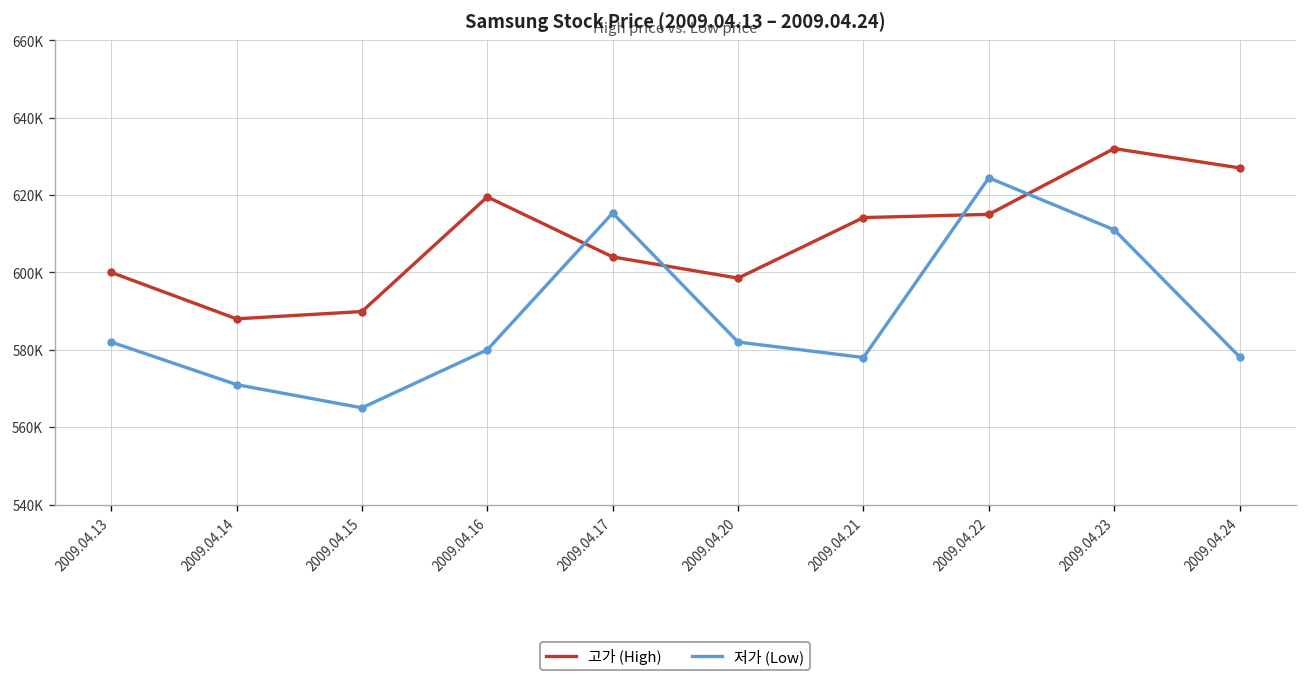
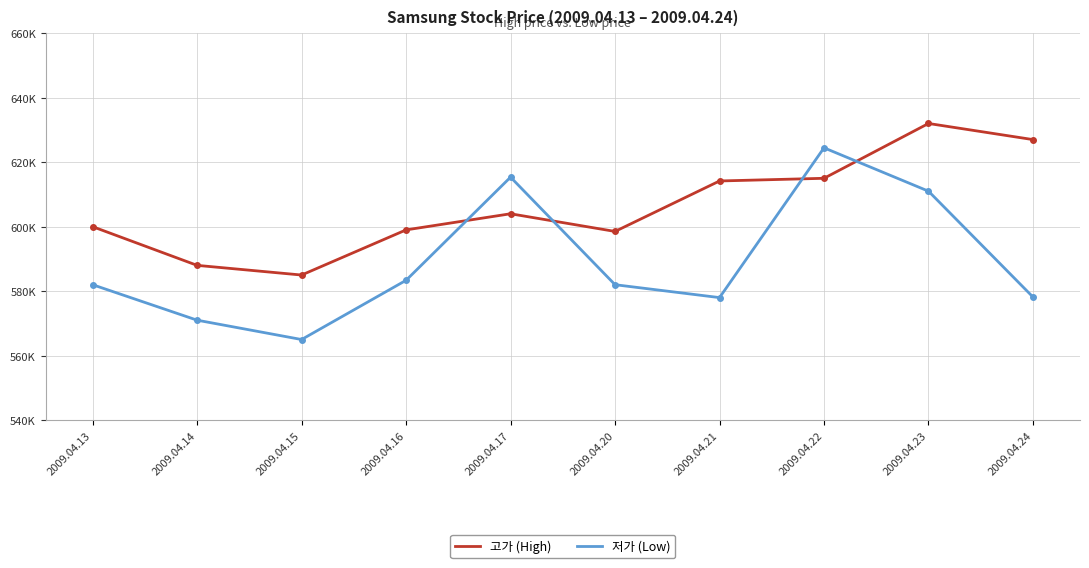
  {
    "고가 (High)": {
      "2009.04.13": 600000,
      "2009.04.14": 588000,
-     "2009.04.15": 590000,
-     "2009.04.16": 620000,
+     "2009.04.15": 585000,
+     "2009.04.16": 599000,
      "2009.04.17": 604000,
      "2009.04.20": 599000,
      "2009.04.21": 614000,
      "2009.04.22": 615000,
      "2009.04.23": 632000,
      "2009.04.24": 627000
    },
    "저가 (Low)": {
      "2009.04.13": 582000,
      "2009.04.14": 571000,
      "2009.04.15": 565000,
-     "2009.04.16": 580000,
+     "2009.04.16": 583000,
      "2009.04.17": 615000,
      "2009.04.20": 582000,
      "2009.04.21": 578000,
      "2009.04.22": 624000,
      "2009.04.23": 611000,
      "2009.04.24": 578000
    }
  }
